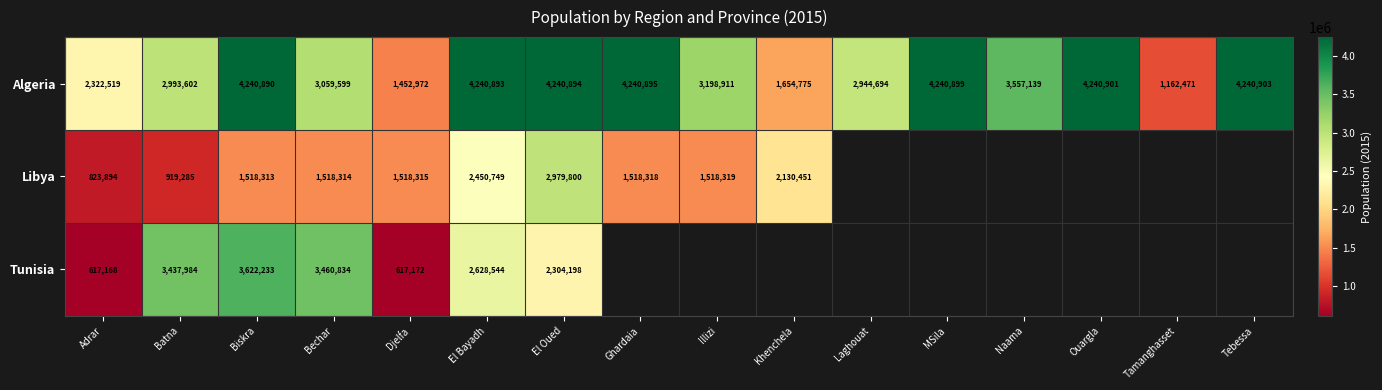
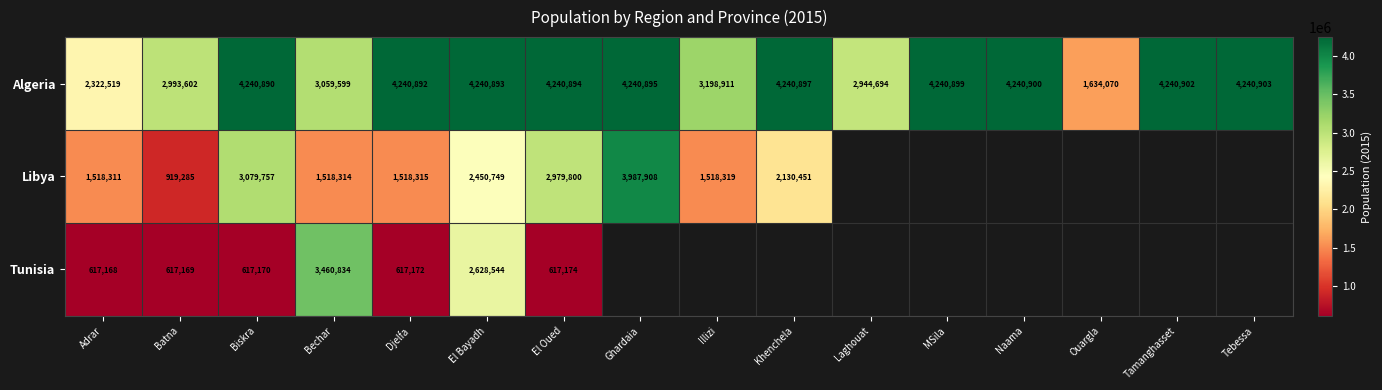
  {
    "Algeria": {
      "Adrar": "2,322,519",
      "Batna": "2,993,602",
      "Biskra": "4,240,890",
      "Bechar": "3,059,599",
-     "Djelfa": "1,452,972",
+     "Djelfa": "4,240,892",
      "El Bayadh": "4,240,893",
      "El Oued": "4,240,894",
      "Ghardaia": "4,240,895",
      "Illizi": "3,198,911",
-     "Khenchela": "1,654,775",
+     "Khenchela": "4,240,897",
      "Laghouat": "2,944,694",
      "MSila": "4,240,899",
-     "Naama": "3,557,139",
-     "Ouargla": "4,240,901",
-     "Tamanghasset": "1,162,471",
+     "Naama": "4,240,900",
+     "Ouargla": "1,634,070",
+     "Tamanghasset": "4,240,902",
      "Tebessa": "4,240,903"
    },
    "Libya": {
-     "Adrar": "823,894",
+     "Adrar": "1,518,311",
      "Batna": "919,285",
-     "Biskra": "1,518,313",
+     "Biskra": "3,079,757",
      "Bechar": "1,518,314",
      "Djelfa": "1,518,315",
      "El Bayadh": "2,450,749",
      "El Oued": "2,979,800",
-     "Ghardaia": "1,518,318",
+     "Ghardaia": "3,987,908",
      "Illizi": "1,518,319",
      "Khenchela": "2,130,451"
    },
    "Tunisia": {
      "Adrar": "617,168",
-     "Batna": "3,437,984",
-     "Biskra": "3,622,233",
+     "Batna": "617,169",
+     "Biskra": "617,170",
      "Bechar": "3,460,834",
      "Djelfa": "617,172",
      "El Bayadh": "2,628,544",
-     "El Oued": "2,304,198"
+     "El Oued": "617,174"
    }
  }
